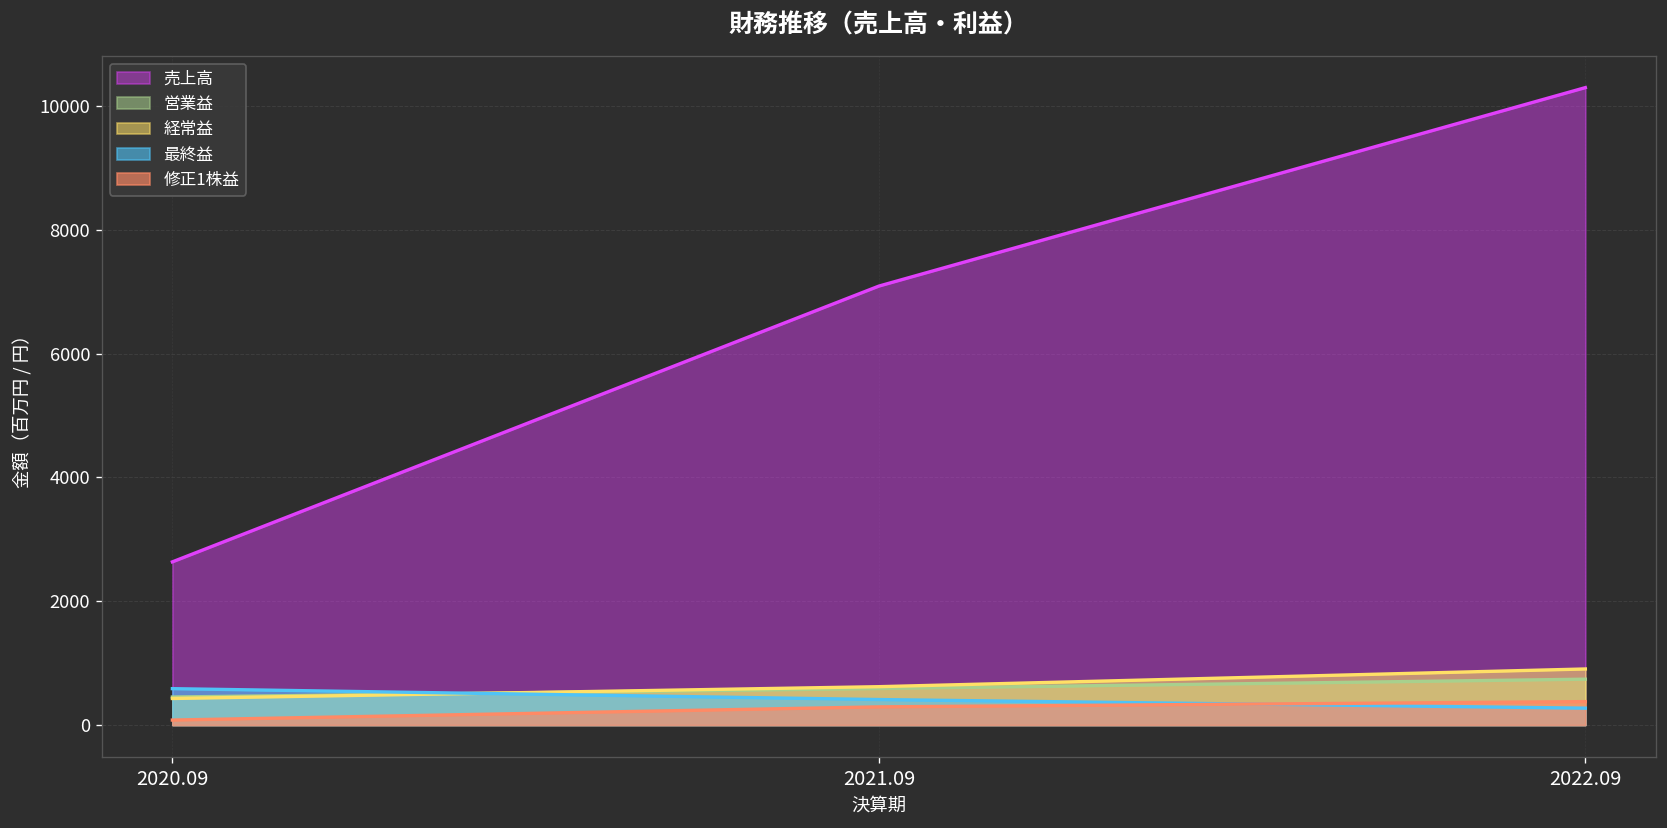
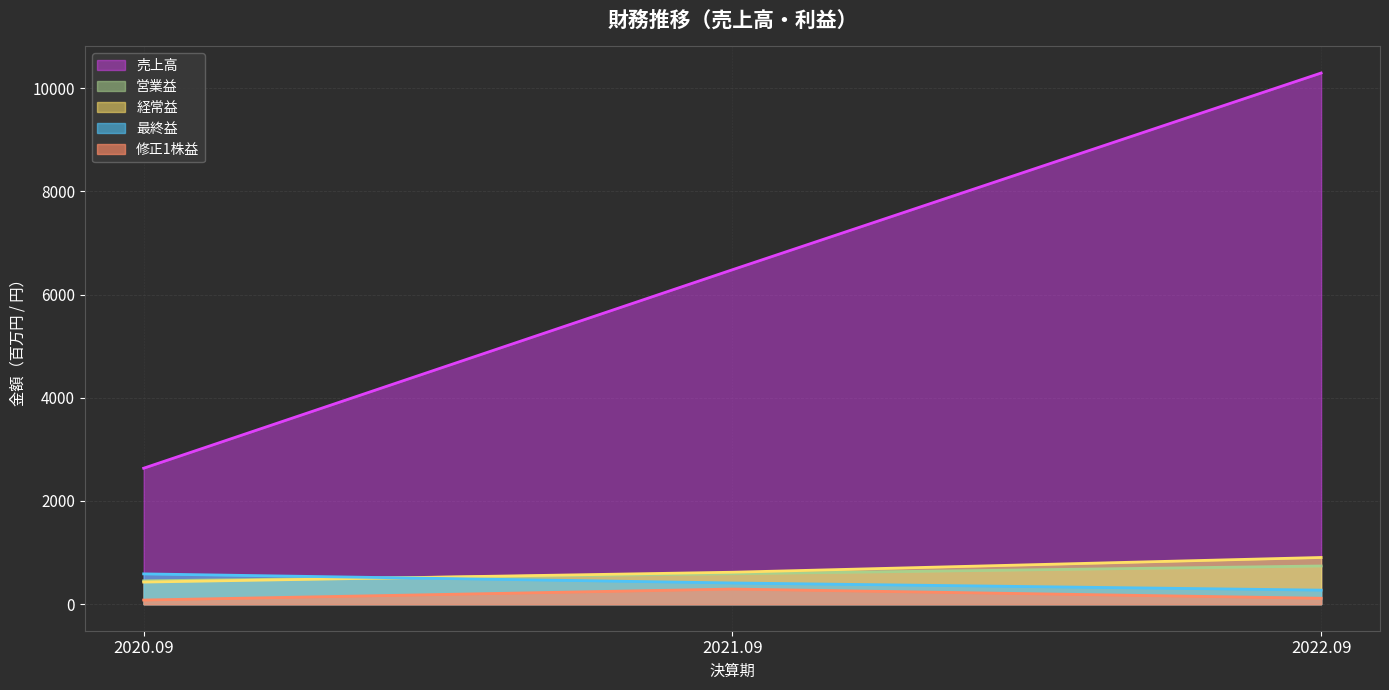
  {
    "売上高": {
      "2020.09": 2600,
-     "2021.09": 7100,
+     "2021.09": 6500,
      "2022.09": 10300
    },
    "営業益": {
      "2022.09": 700
    },
    "経常益": {
      "2022.09": 900
    },
    "最終益": {
      "2020.09": 600,
      "2021.09": 400,
      "2022.09": 300
    },
    "修正1株益": {
      "2020.09": 100,
      "2021.09": 300,
-     "2022.09": 400
+     "2022.09": 100
    }
  }
